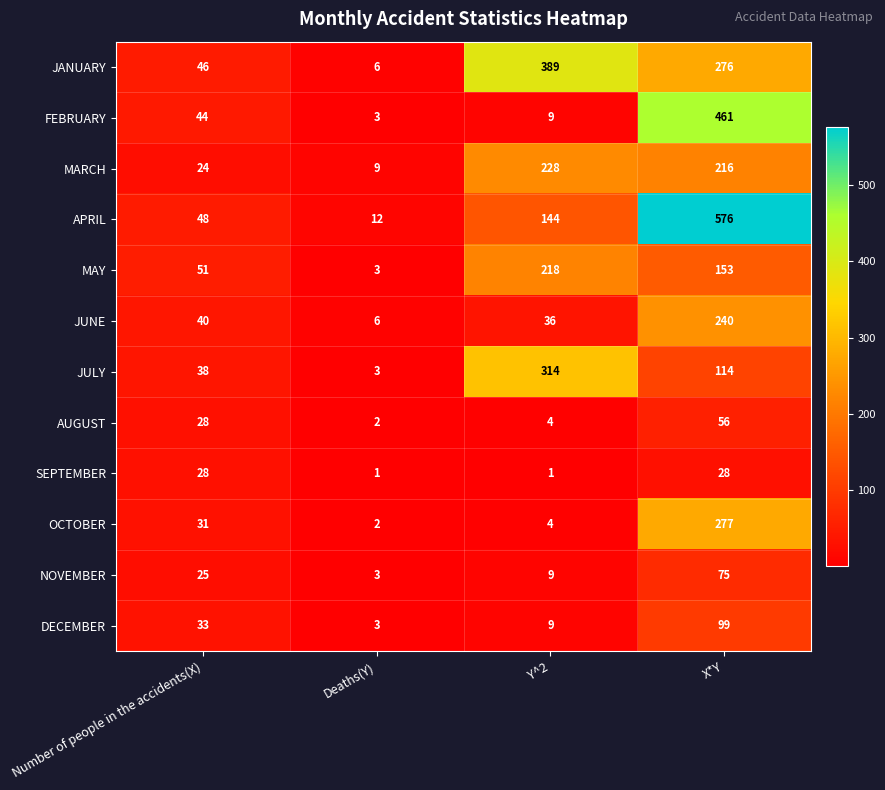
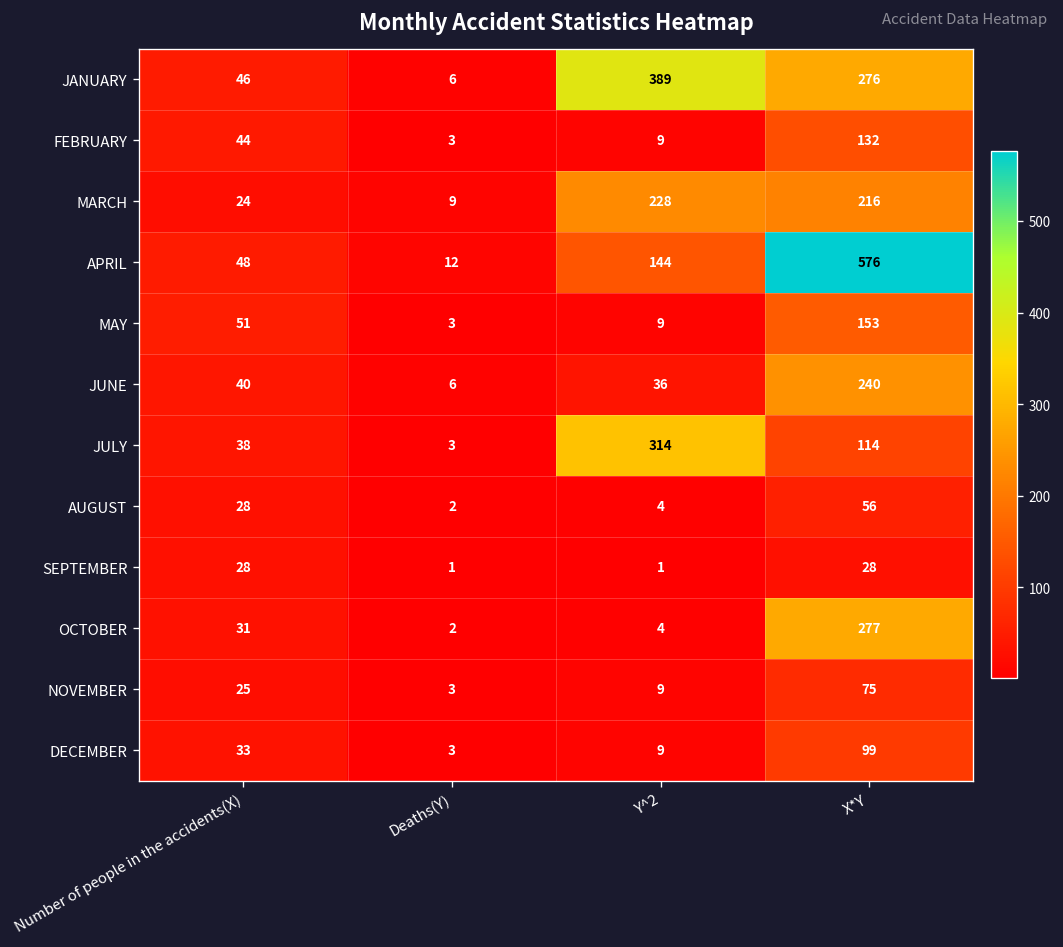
  {
    "JANUARY": {
      "Number of people in the accidents(X)": 46,
      "Deaths(Y)": 6,
      "Y^2": 389,
      "X*Y": 276
    },
    "FEBRUARY": {
      "Number of people in the accidents(X)": 44,
      "Deaths(Y)": 3,
      "Y^2": 9,
-     "X*Y": 461
+     "X*Y": 132
    },
    "MARCH": {
      "Number of people in the accidents(X)": 24,
      "Deaths(Y)": 9,
      "Y^2": 228,
      "X*Y": 216
    },
    "APRIL": {
      "Number of people in the accidents(X)": 48,
      "Deaths(Y)": 12,
      "Y^2": 144,
      "X*Y": 576
    },
    "MAY": {
      "Number of people in the accidents(X)": 51,
      "Deaths(Y)": 3,
-     "Y^2": 218,
+     "Y^2": 9,
      "X*Y": 153
    },
    "JUNE": {
      "Number of people in the accidents(X)": 40,
      "Deaths(Y)": 6,
      "Y^2": 36,
      "X*Y": 240
    },
    "JULY": {
      "Number of people in the accidents(X)": 38,
      "Deaths(Y)": 3,
      "Y^2": 314,
      "X*Y": 114
    },
    "AUGUST": {
      "Number of people in the accidents(X)": 28,
      "Deaths(Y)": 2,
      "Y^2": 4,
      "X*Y": 56
    },
    "SEPTEMBER": {
      "Number of people in the accidents(X)": 28,
      "Deaths(Y)": 1,
      "Y^2": 1,
      "X*Y": 28
    },
    "OCTOBER": {
      "Number of people in the accidents(X)": 31,
      "Deaths(Y)": 2,
      "Y^2": 4,
      "X*Y": 277
    },
    "NOVEMBER": {
      "Number of people in the accidents(X)": 25,
      "Deaths(Y)": 3,
      "Y^2": 9,
      "X*Y": 75
    },
    "DECEMBER": {
      "Number of people in the accidents(X)": 33,
      "Deaths(Y)": 3,
      "Y^2": 9,
      "X*Y": 99
    }
  }
